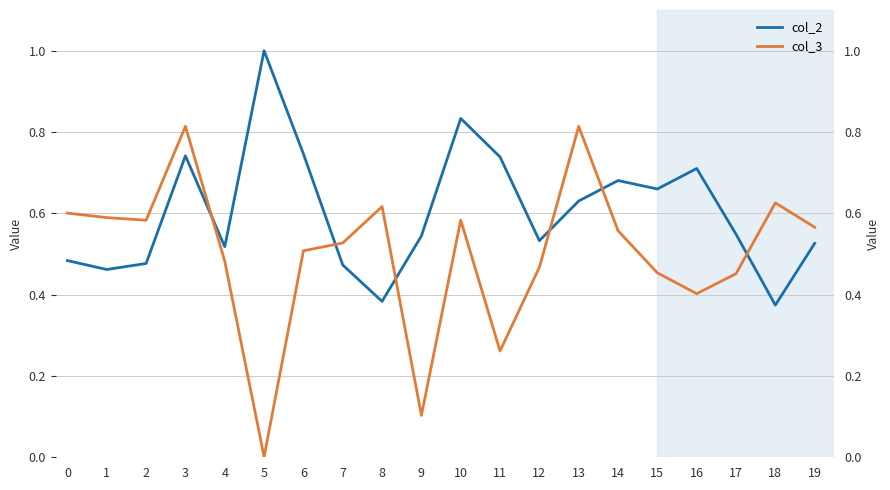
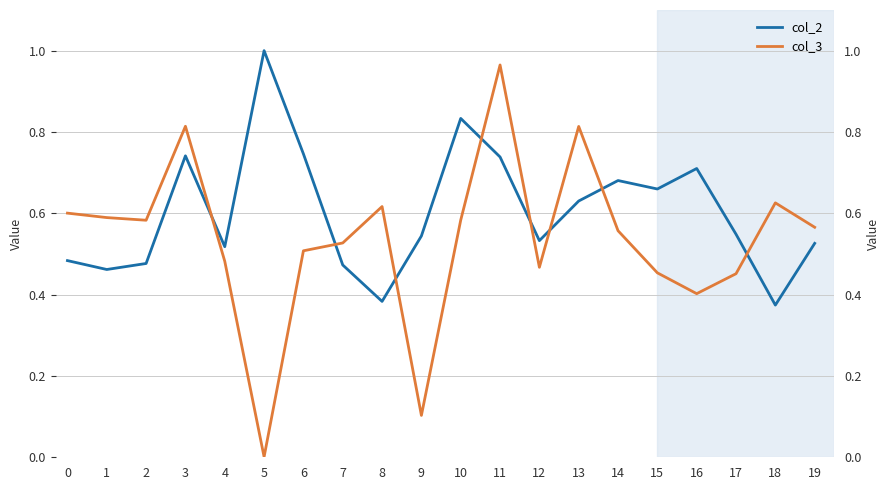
  {
    "col_2": {
      "0": 0.48,
      "1": 0.46,
      "2": 0.48,
      "3": 0.74,
      "4": 0.52,
      "5": 1.00,
      "6": 0.75,
      "7": 0.47,
      "8": 0.38,
      "9": 0.54,
      "10": 0.83,
      "11": 0.74,
      "12": 0.53,
      "13": 0.63,
      "14": 0.68,
      "15": 0.66,
      "16": 0.71,
      "17": 0.55,
      "18": 0.37,
      "19": 0.53
    },
    "col_3": {
      "0": 0.60,
      "1": 0.59,
      "2": 0.58,
      "3": 0.81,
      "4": 0.48,
      "5": 0.00,
      "6": 0.51,
      "7": 0.53,
      "8": 0.62,
      "9": 0.10,
      "10": 0.58,
-     "11": 0.26,
+     "11": 0.96,
      "12": 0.47,
      "13": 0.81,
      "14": 0.56,
      "15": 0.45,
      "16": 0.40,
      "17": 0.45,
      "18": 0.63,
      "19": 0.57
    }
  }
